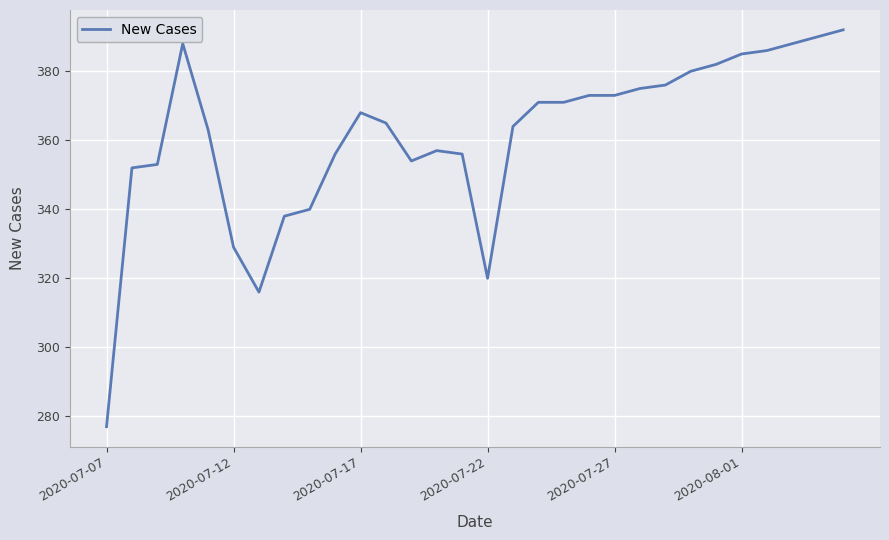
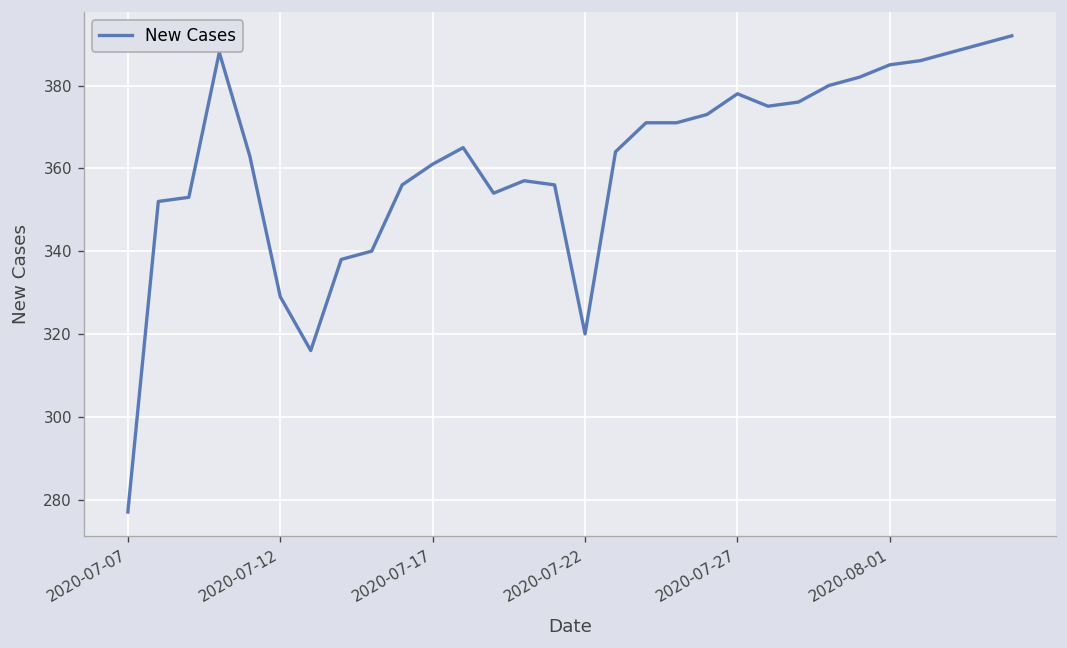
  {
    "2020-07-07": 277,
    "2020-07-12": 329,
-   "2020-07-17": 368,
+   "2020-07-17": 361,
    "2020-07-22": 320,
-   "2020-07-27": 373,
+   "2020-07-27": 378,
    "2020-08-01": 385
  }
